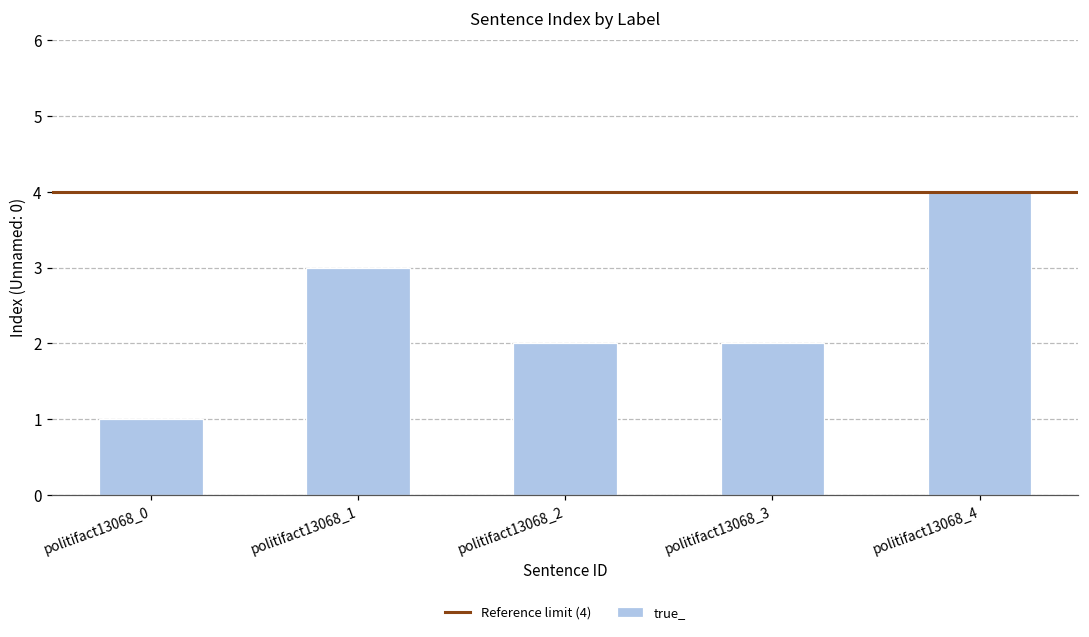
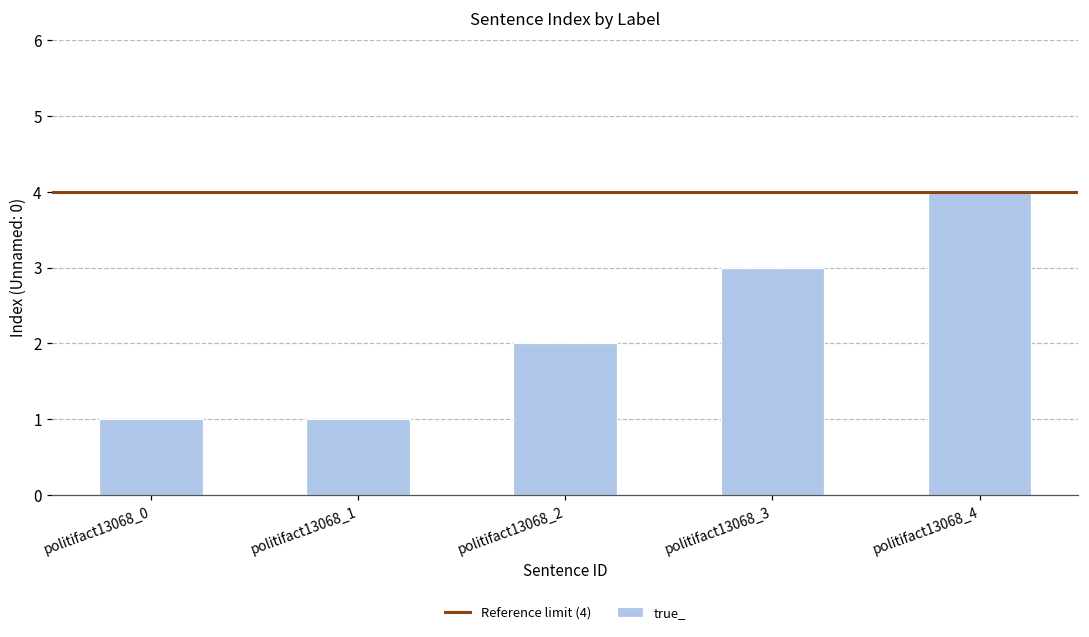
  {
    "politifact13068_0": 1,
-   "politifact13068_1": 3,
+   "politifact13068_1": 1,
    "politifact13068_2": 2,
-   "politifact13068_3": 2,
+   "politifact13068_3": 3,
    "politifact13068_4": 4
  }
